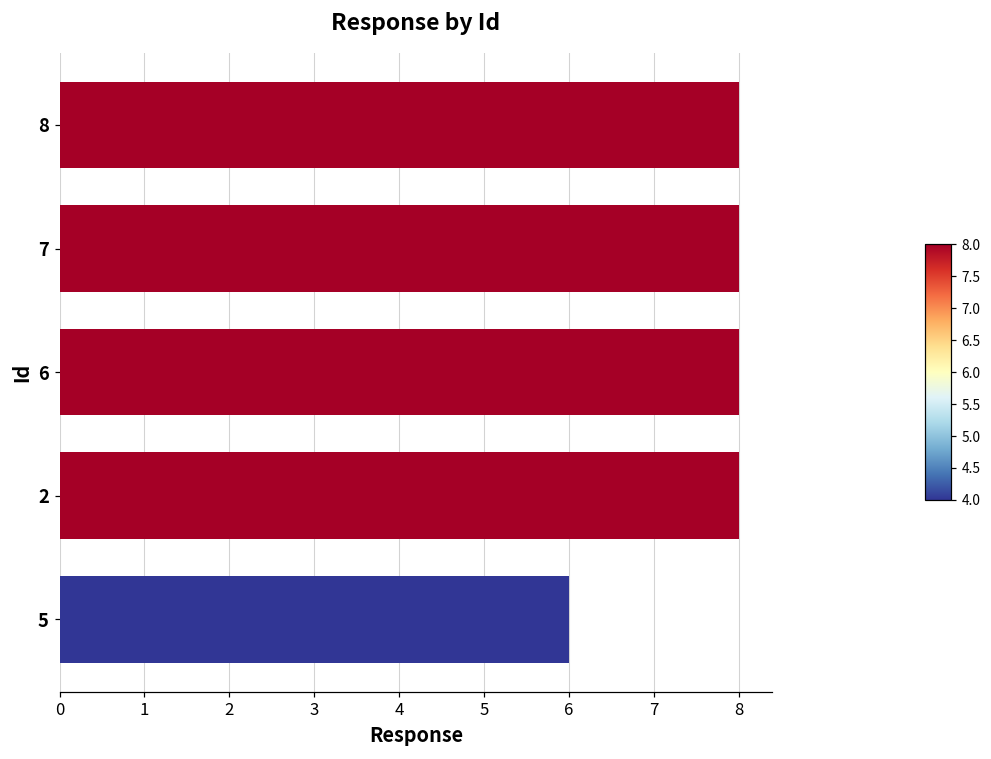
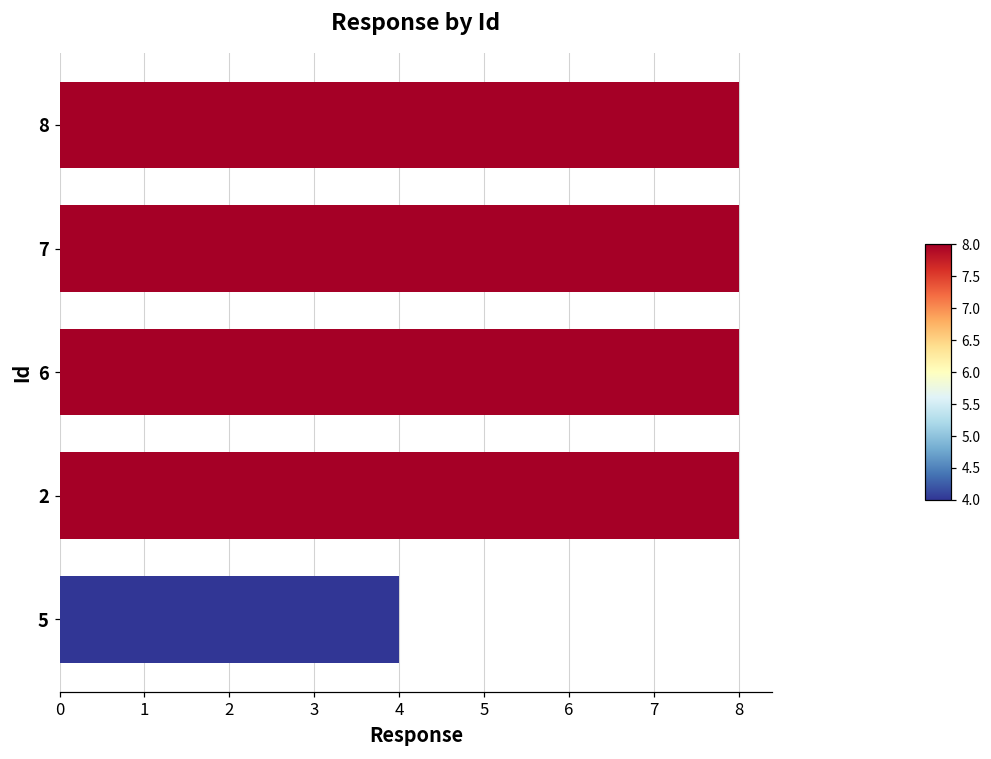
  {
    "8": 8,
    "7": 8,
    "6": 8,
    "2": 8,
-   "5": 6
+   "5": 4
  }
